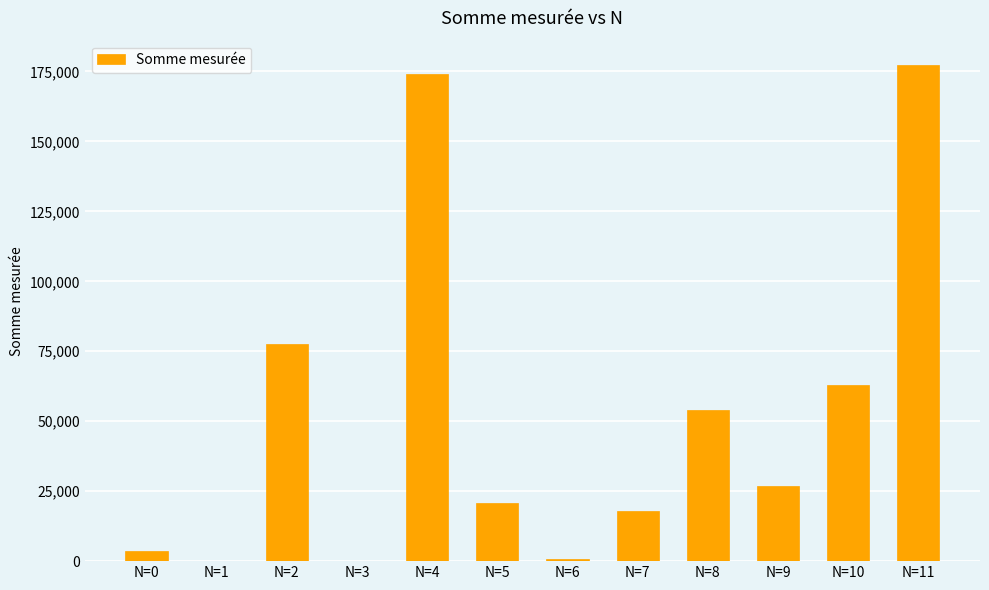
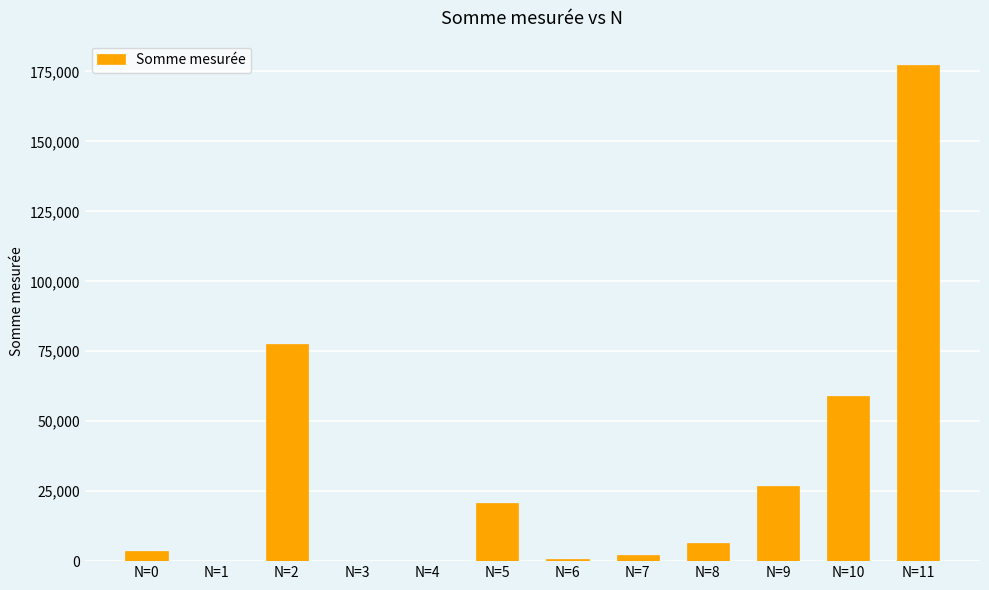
  {
    "N=0": "3,000",
    "N=2": "78,000",
-   "N=4": "174,000",
+   "N=4": "0",
    "N=5": "21,000",
-   "N=7": "18,000",
-   "N=8": "54,000",
+   "N=7": "2,000",
+   "N=8": "7,000",
    "N=9": "27,000",
-   "N=10": "63,000",
+   "N=10": "59,000",
    "N=11": "177,000"
  }
